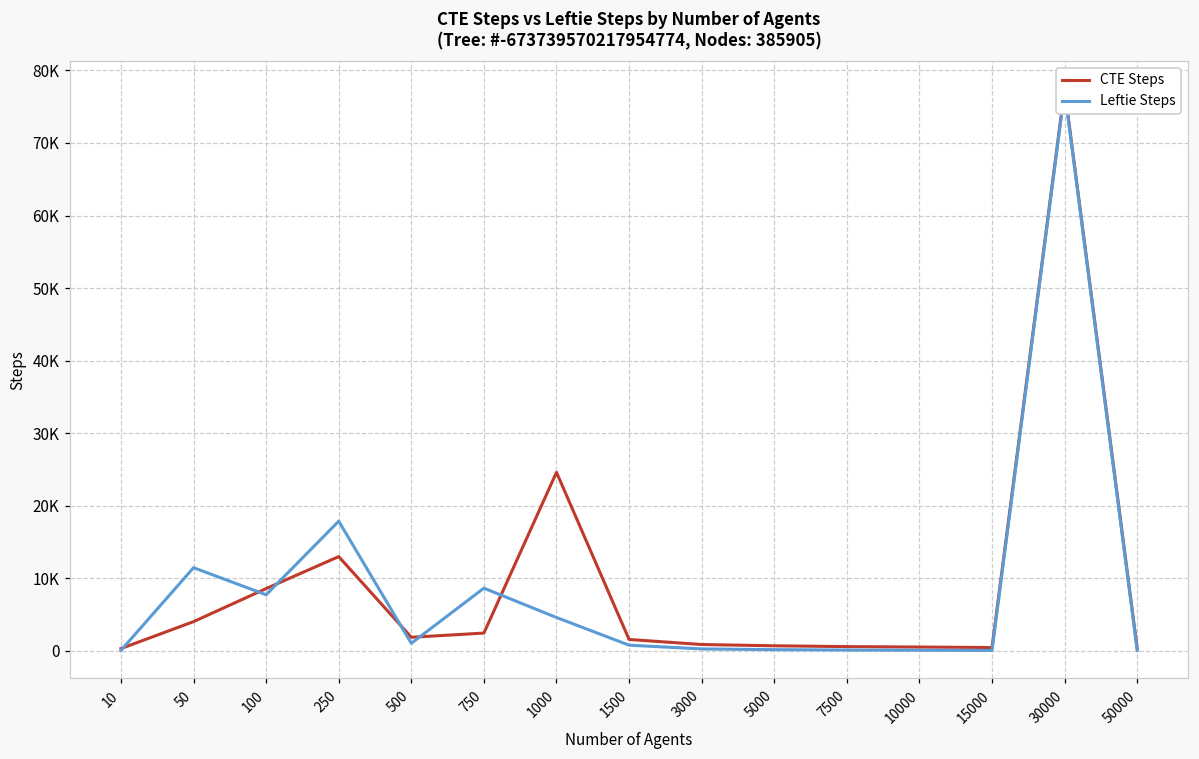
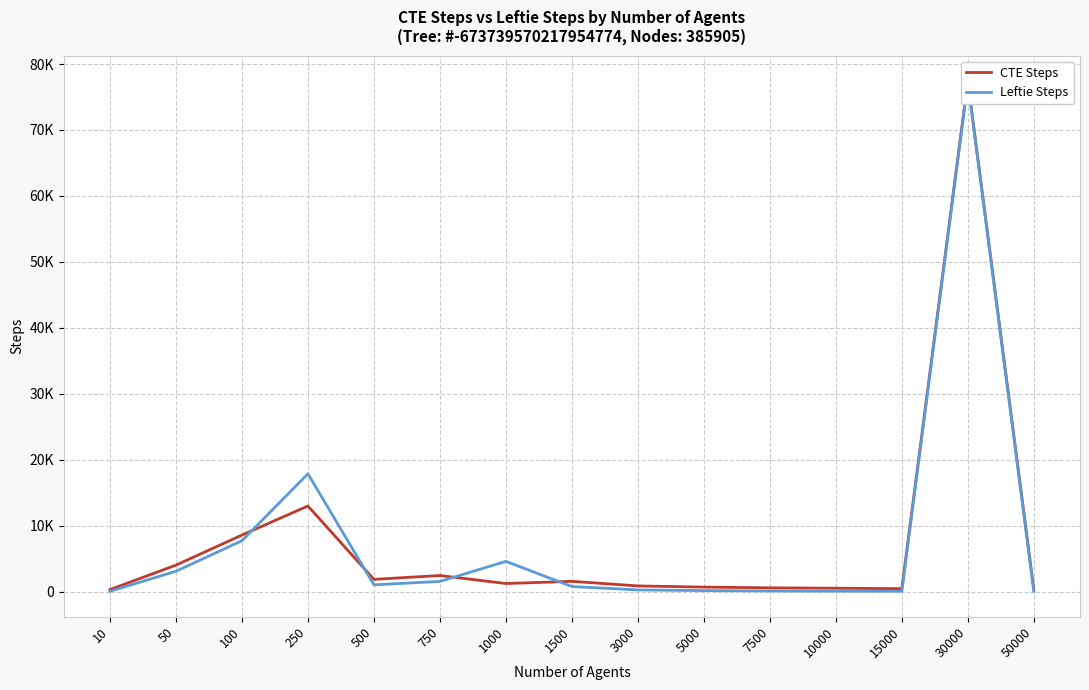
  {
    "CTE Steps": {
      "50": 4000,
      "100": 9000,
      "250": 13000,
      "500": 2000,
      "750": 2000,
-     "1000": 25000,
+     "1000": 1000,
      "1500": 2000,
      "3000": 1000,
      "5000": 1000,
      "7500": 1000,
      "10000": 1000,
      "15000": 0
    },
    "Leftie Steps": {
-     "50": 11000,
+     "50": 3000,
      "100": 8000,
      "250": 18000,
      "500": 1000,
-     "750": 9000,
+     "750": 2000,
      "1000": 5000,
      "1500": 1000,
      "3000": 0,
      "5000": 0,
      "7500": 0,
      "10000": 0,
      "15000": 0
    }
  }
